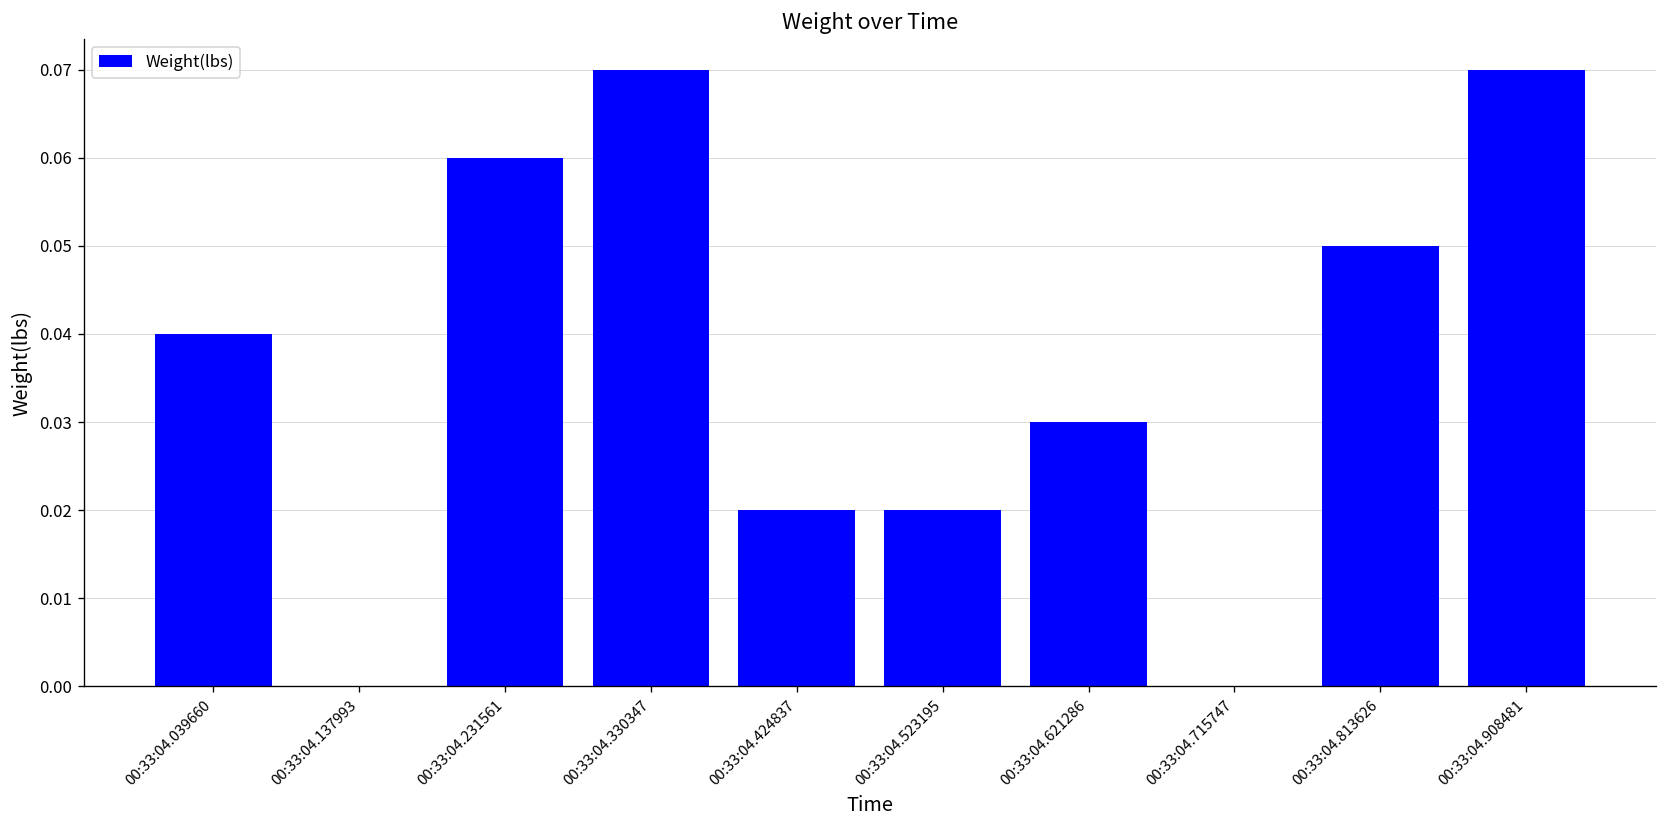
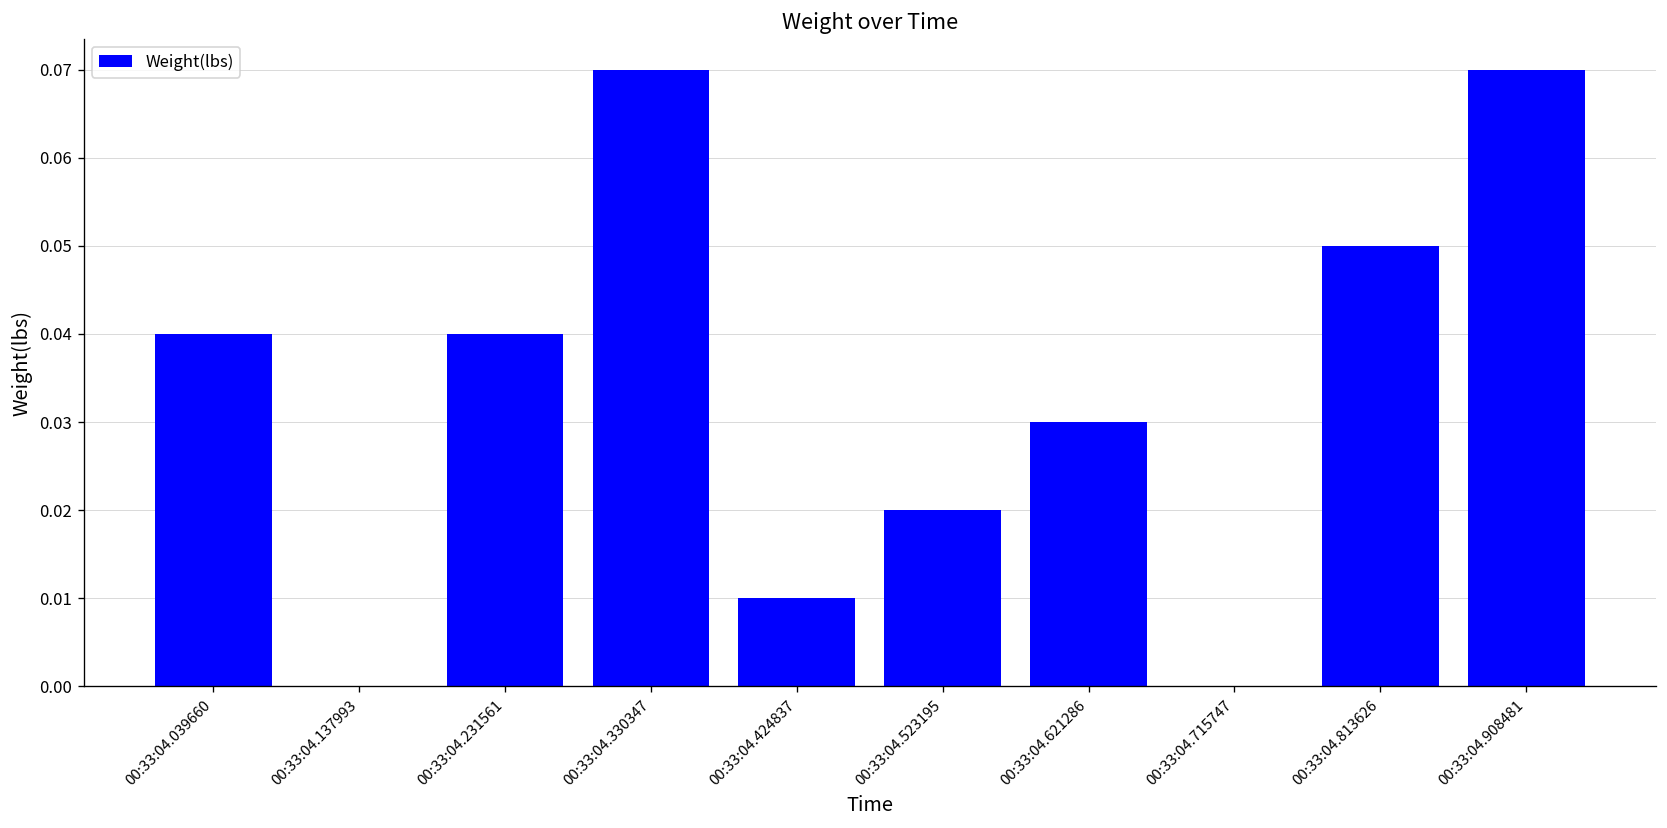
  {
    "00:33:04.039660": 0.04,
    "00:33:04.137993": 0.00,
-   "00:33:04.231561": 0.06,
+   "00:33:04.231561": 0.04,
    "00:33:04.330347": 0.07,
-   "00:33:04.424837": 0.02,
+   "00:33:04.424837": 0.01,
    "00:33:04.523195": 0.02,
    "00:33:04.621286": 0.03,
    "00:33:04.715747": 0.00,
    "00:33:04.813626": 0.05,
    "00:33:04.908481": 0.07
  }
